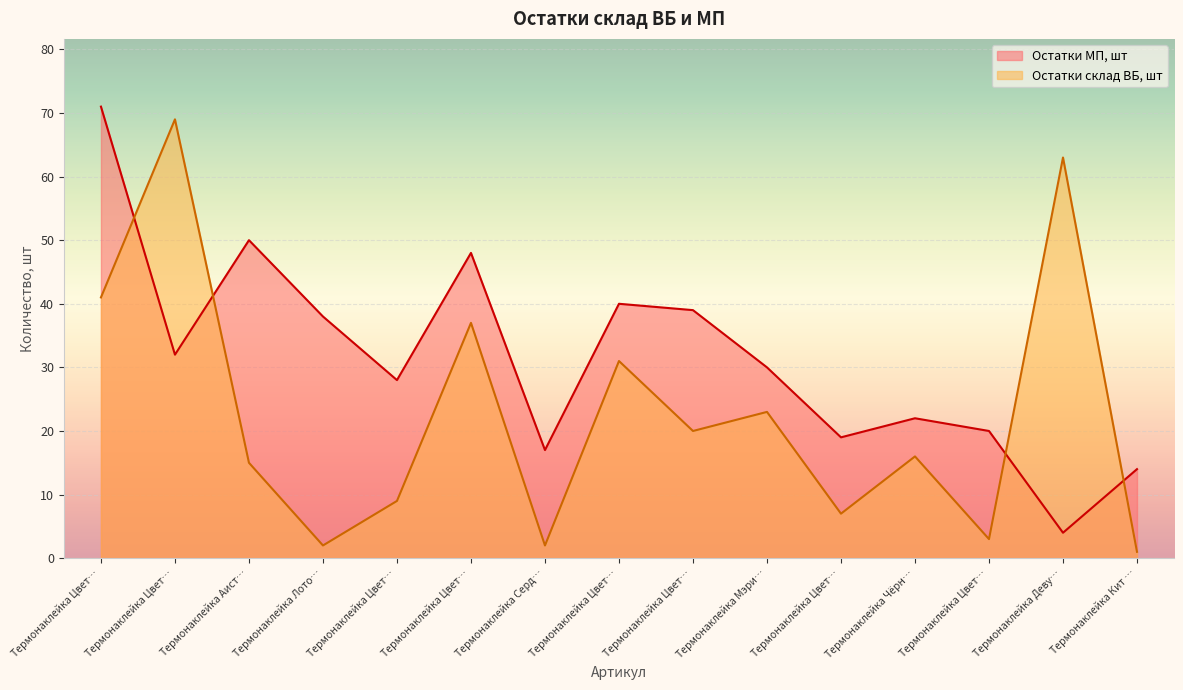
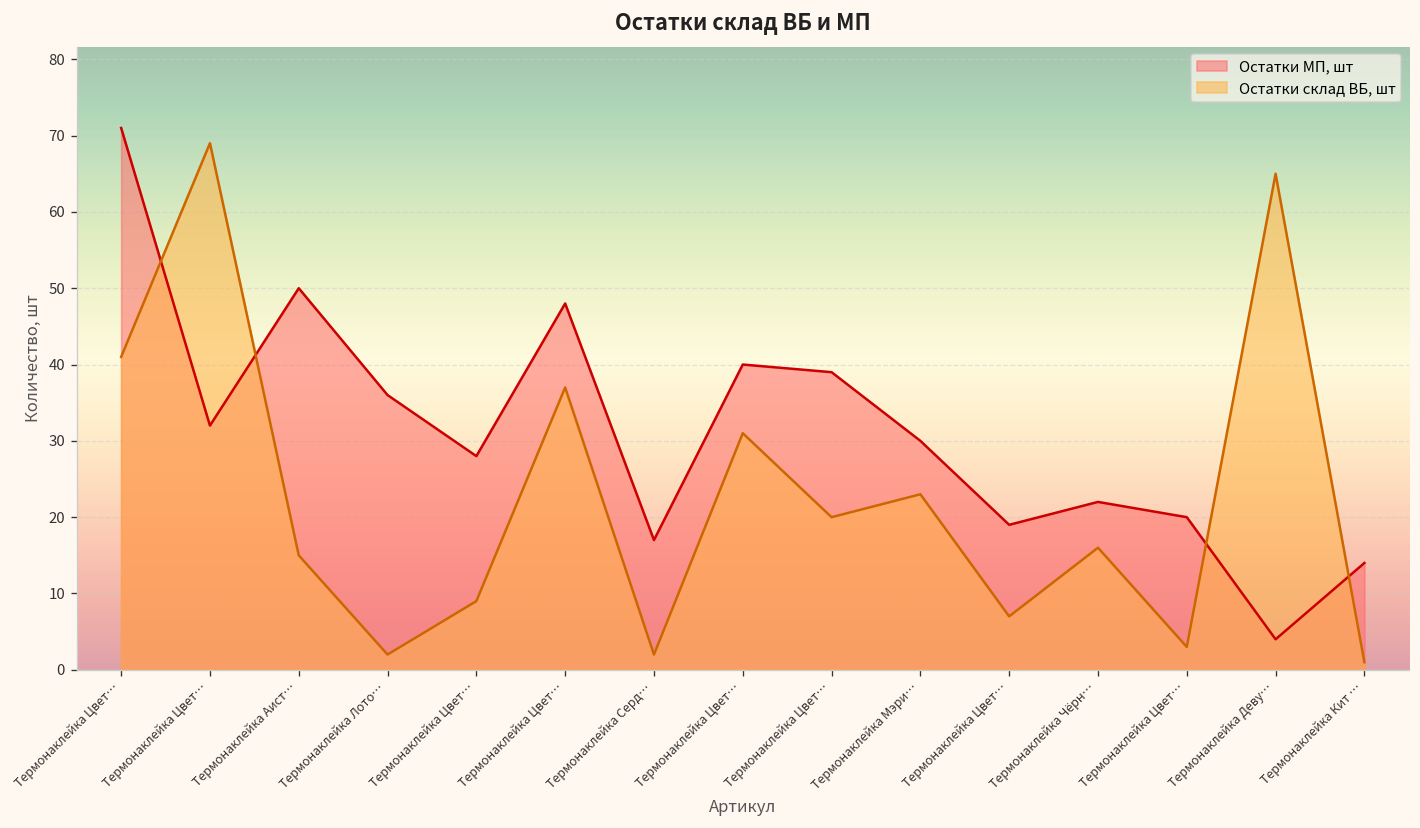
  {
    "Остатки МП, шт": {
      "Термонаклейка Аист…": 50,
-     "Термонаклейка Лото…": 38,
+     "Термонаклейка Лото…": 36,
      "Термонаклейка Серд…": 17,
      "Термонаклейка Мэри…": 30,
      "Термонаклейка Чёрн…": 22,
      "Термонаклейка Деву…": 4,
      "Термонаклейка Кит …": 14
    },
    "Остатки склад ВБ, шт": {
      "Термонаклейка Аист…": 15,
      "Термонаклейка Лото…": 2,
      "Термонаклейка Серд…": 2,
      "Термонаклейка Мэри…": 23,
      "Термонаклейка Чёрн…": 16,
-     "Термонаклейка Деву…": 63,
+     "Термонаклейка Деву…": 65,
      "Термонаклейка Кит …": 1
    }
  }
